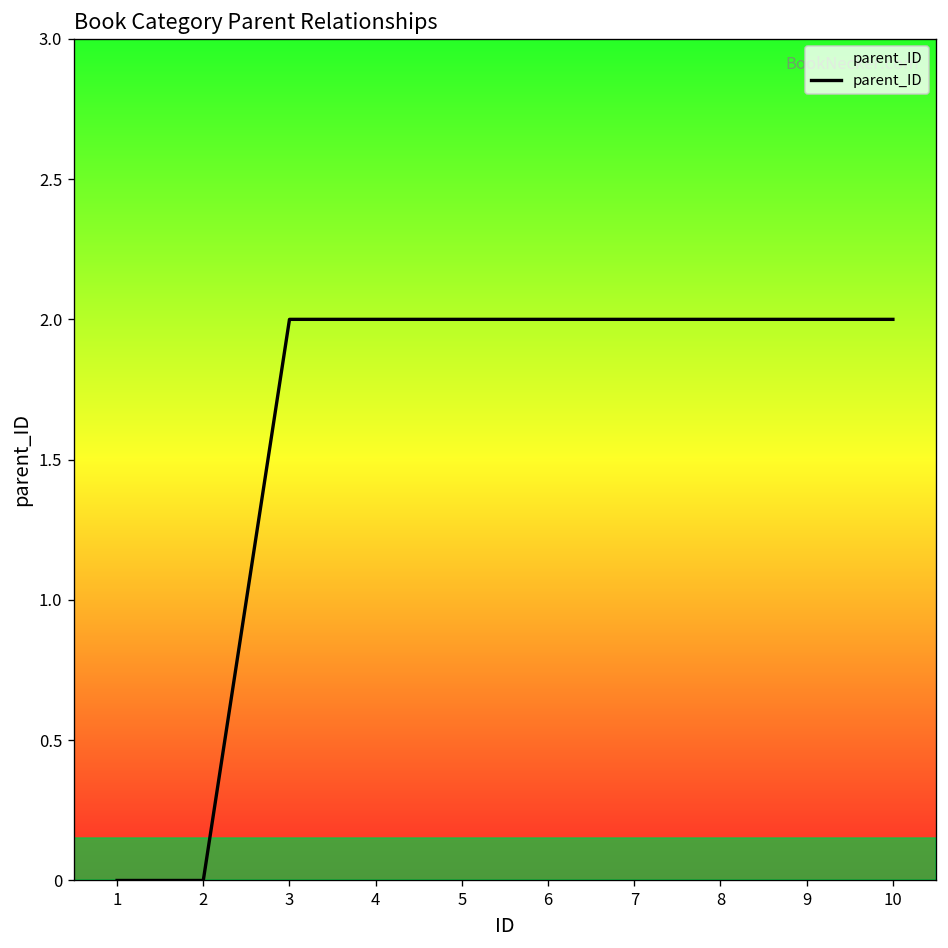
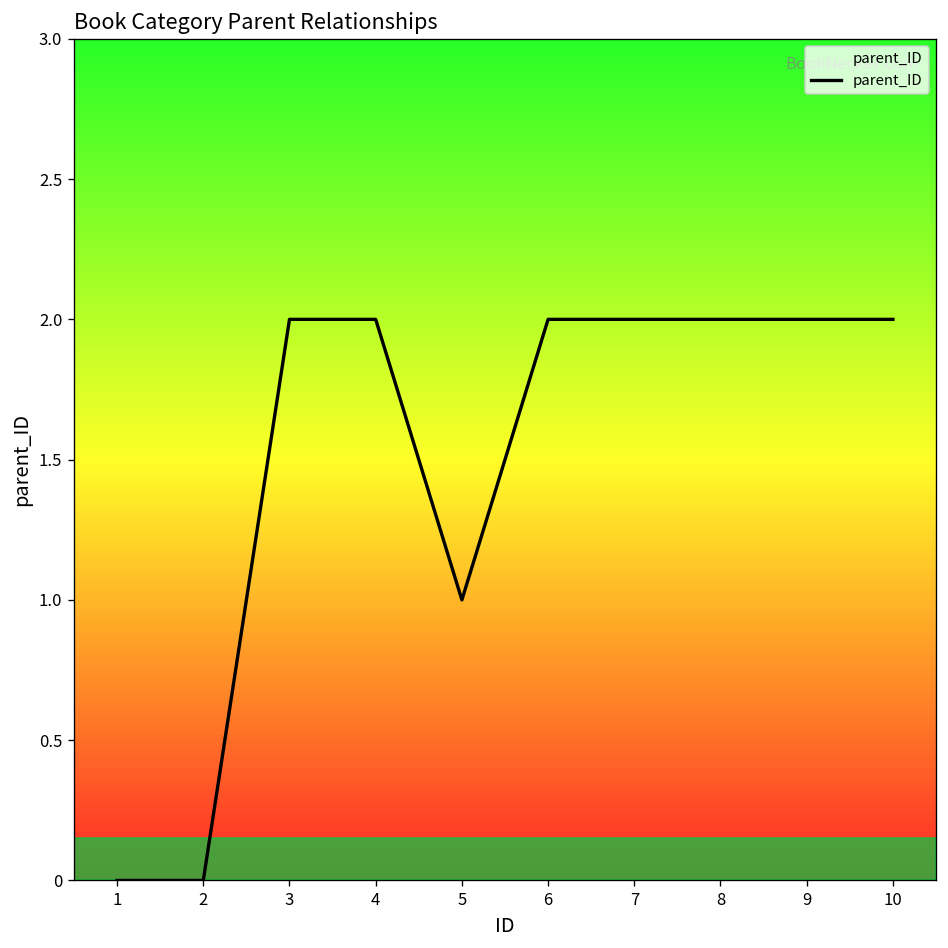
  {
    "3": 2,
    "4": 2,
-   "5": 2,
+   "5": 1,
    "6": 2,
    "7": 2,
    "8": 2,
    "9": 2,
    "10": 2
  }
